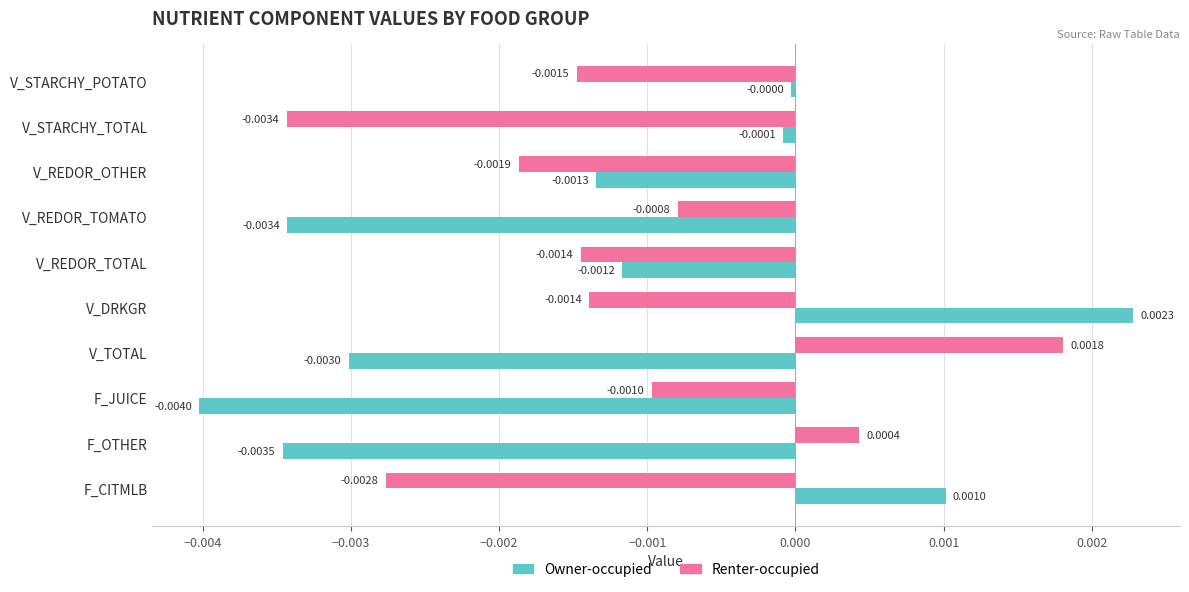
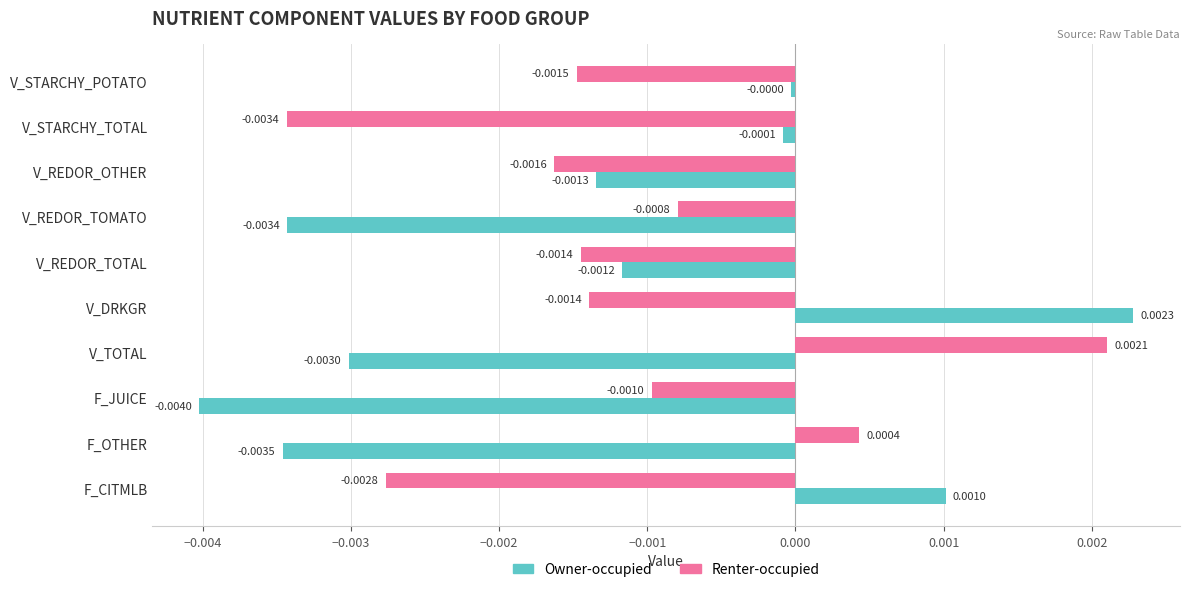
  {
    "Owner-occupied": {
      "V_STARCHY_POTATO": -0.0000,
      "V_STARCHY_TOTAL": -0.0001,
      "V_REDOR_OTHER": -0.0013,
      "V_REDOR_TOMATO": -0.0034,
      "V_REDOR_TOTAL": -0.0012,
      "V_DRKGR": 0.0023,
      "V_TOTAL": -0.0030,
      "F_JUICE": -0.0040,
      "F_OTHER": -0.0035,
      "F_CITMLB": 0.0010
    },
    "Renter-occupied": {
      "V_STARCHY_POTATO": -0.0015,
      "V_STARCHY_TOTAL": -0.0034,
-     "V_REDOR_OTHER": -0.0019,
+     "V_REDOR_OTHER": -0.0016,
      "V_REDOR_TOMATO": -0.0008,
      "V_REDOR_TOTAL": -0.0014,
      "V_DRKGR": -0.0014,
-     "V_TOTAL": 0.0018,
+     "V_TOTAL": 0.0021,
      "F_JUICE": -0.0010,
      "F_OTHER": 0.0004,
      "F_CITMLB": -0.0028
    }
  }
